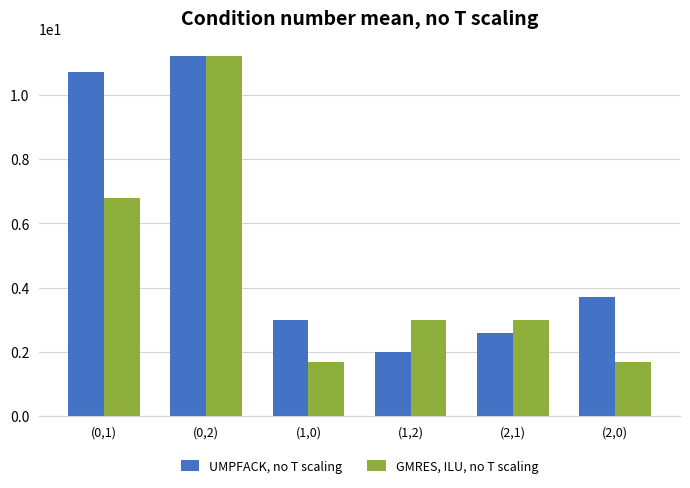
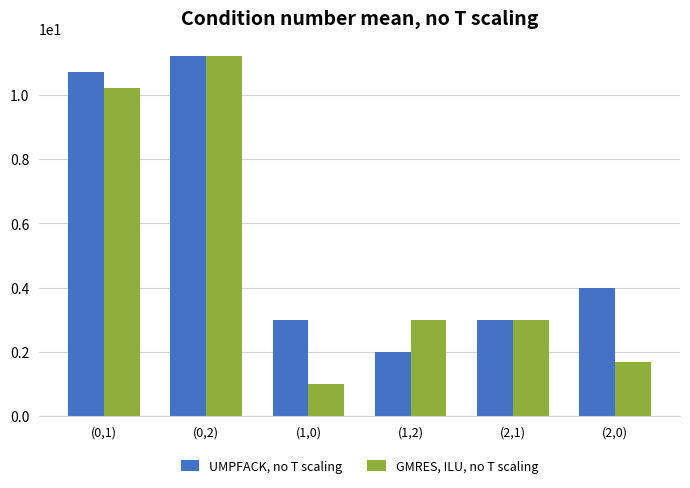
  {
    "UMPFACK, no T scaling": {
      "(0,1)": 10.7,
      "(0,2)": 11.2,
      "(1,0)": 3.0,
      "(1,2)": 2.0,
-     "(2,1)": 2.6,
-     "(2,0)": 3.7
+     "(2,1)": 3.0,
+     "(2,0)": 4.0
    },
    "GMRES, ILU, no T scaling": {
-     "(0,1)": 6.8,
+     "(0,1)": 10.2,
      "(0,2)": 11.2,
-     "(1,0)": 1.7,
+     "(1,0)": 1.0,
      "(1,2)": 3.0,
      "(2,1)": 3.0,
      "(2,0)": 1.7
    }
  }
